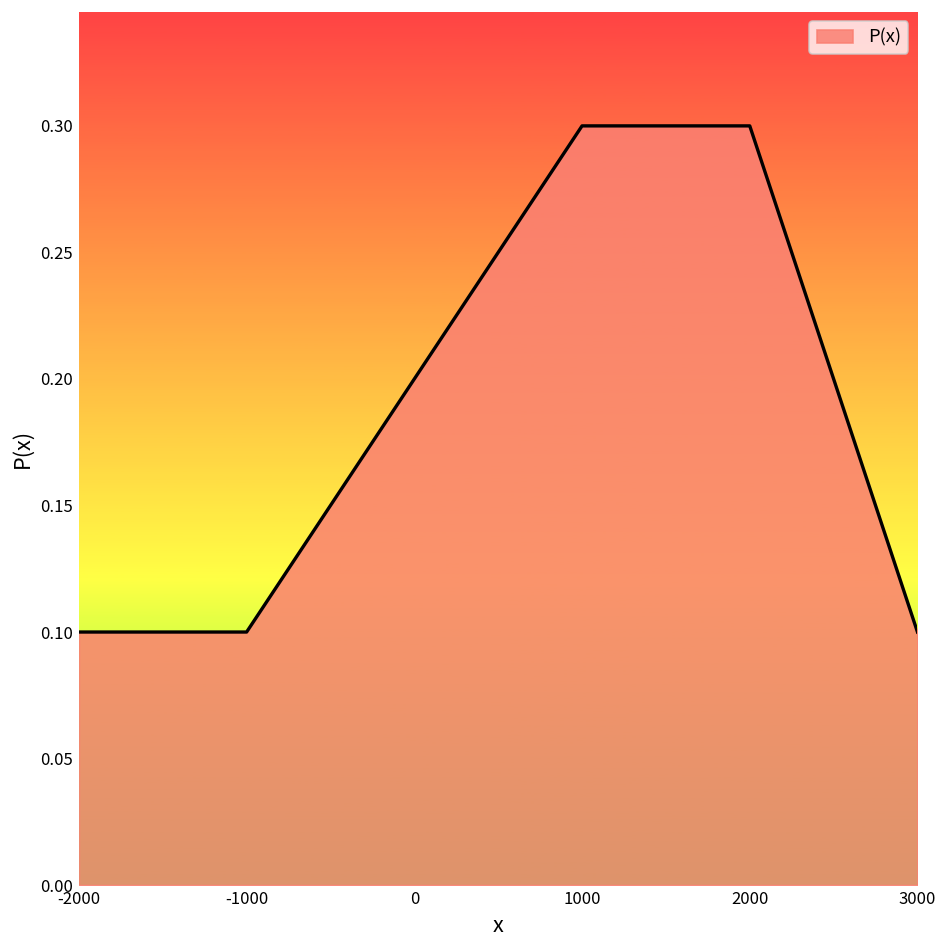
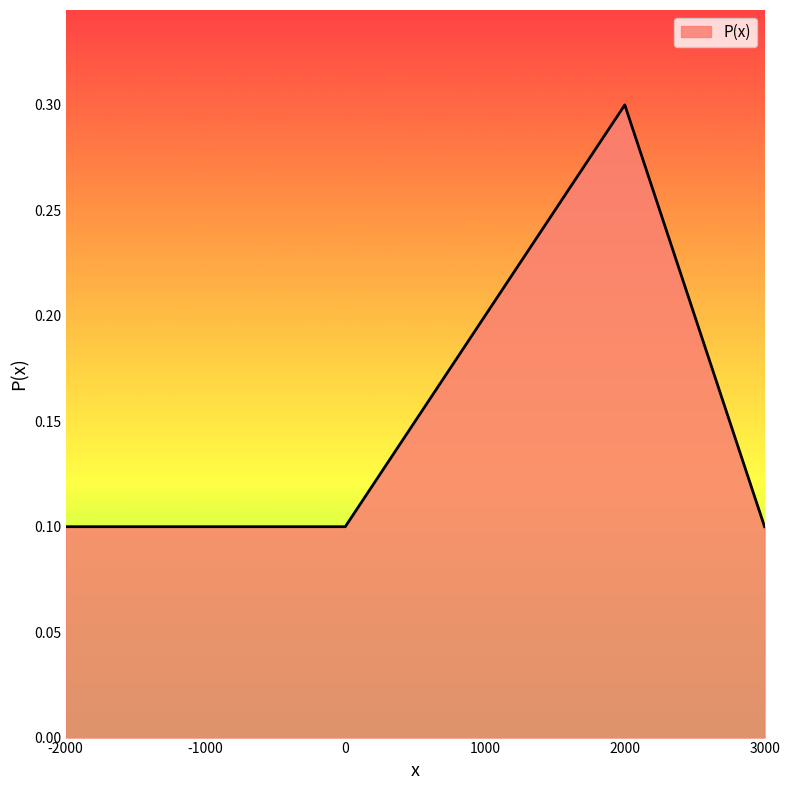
  {
    "-2000": 0.1,
    "-1000": 0.1,
-   "0": 0.2,
-   "1000": 0.3,
+   "0": 0.1,
+   "1000": 0.2,
    "2000": 0.3,
    "3000": 0.1
  }
